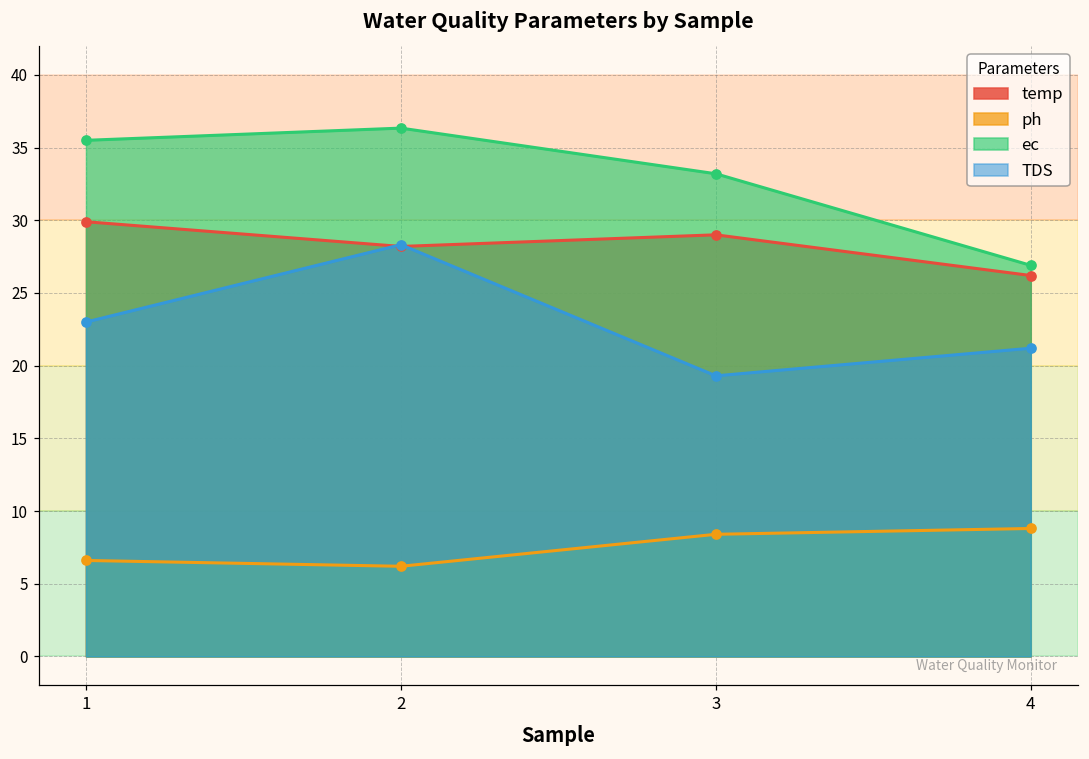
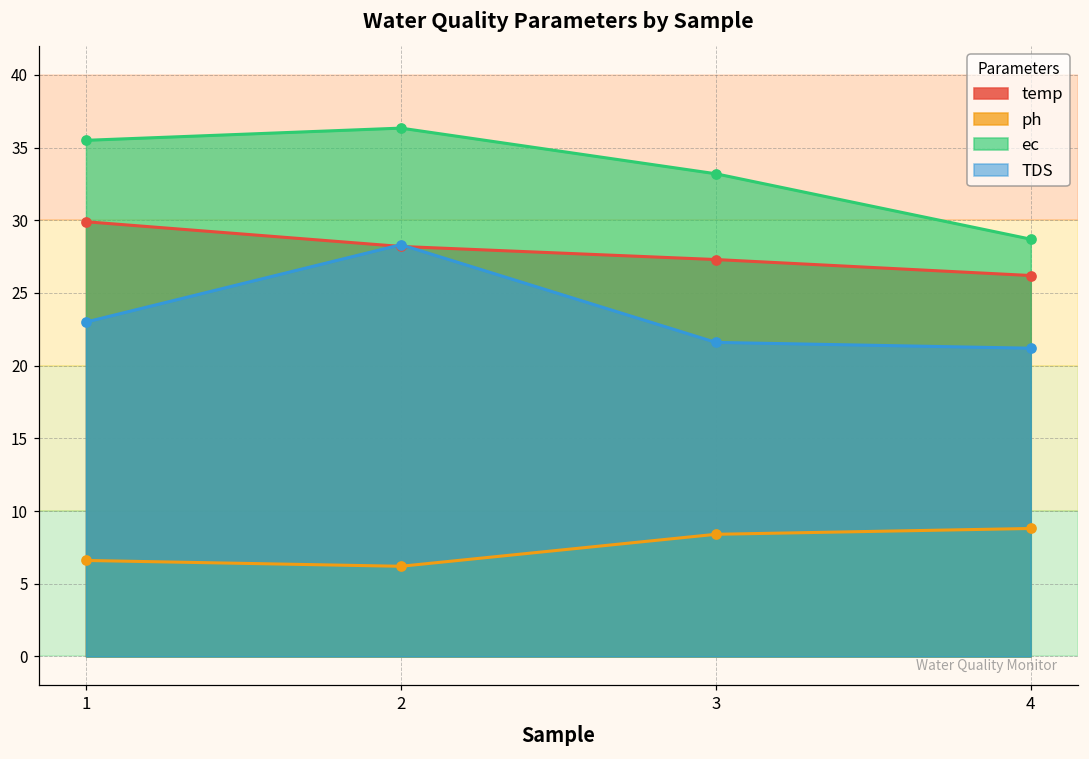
  {
    "temp": {
      "1": 29.9,
-     "3": 29.0,
+     "3": 27.3,
      "4": 26.2
    },
    "ph": {
      "1": 6.6,
      "2": 6.2,
      "3": 8.4,
      "4": 8.8
    },
    "ec": {
      "1": 35.5,
      "2": 36.3,
      "3": 33.2,
-     "4": 26.9
+     "4": 28.7
    },
    "TDS": {
      "1": 23.0,
-     "3": 19.3,
+     "3": 21.6,
      "4": 21.2
    }
  }
